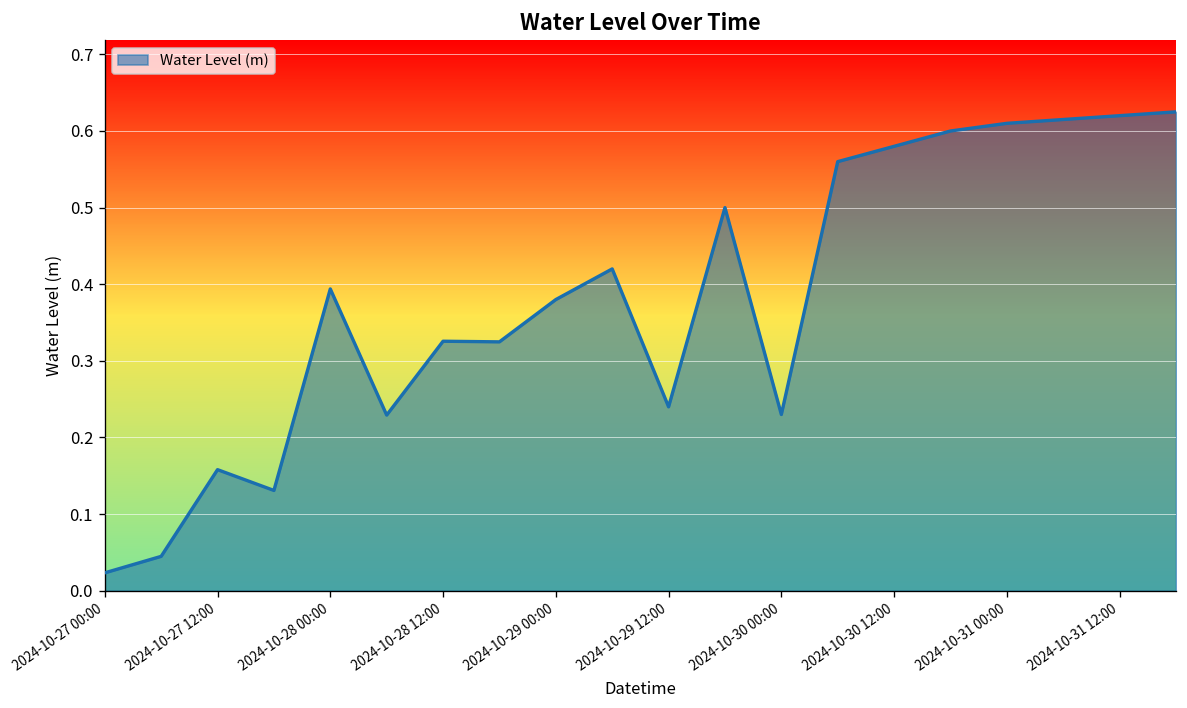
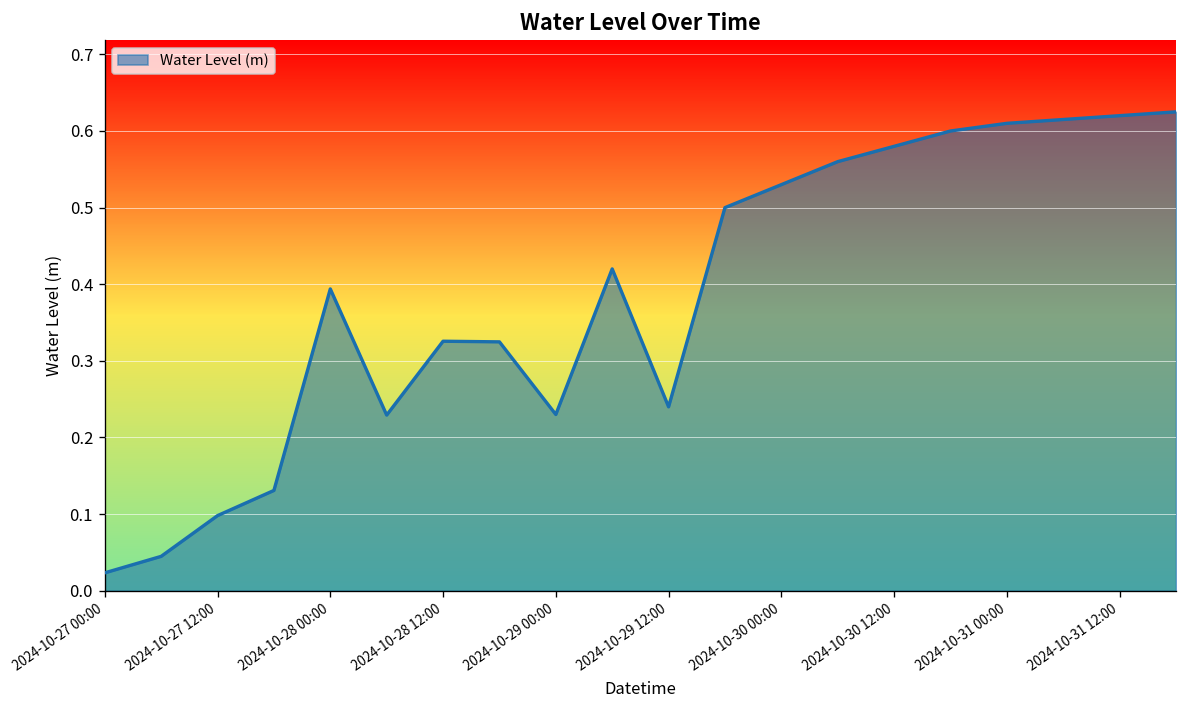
  {
    "2024-10-27 00:00": 0.02,
-   "2024-10-27 12:00": 0.16,
+   "2024-10-27 12:00": 0.10,
    "2024-10-28 00:00": 0.39,
    "2024-10-28 12:00": 0.33,
-   "2024-10-29 00:00": 0.38,
+   "2024-10-29 00:00": 0.23,
    "2024-10-29 12:00": 0.24,
-   "2024-10-30 00:00": 0.23,
+   "2024-10-30 00:00": 0.53,
    "2024-10-30 12:00": 0.58,
    "2024-10-31 00:00": 0.61,
    "2024-10-31 12:00": 0.62
  }
